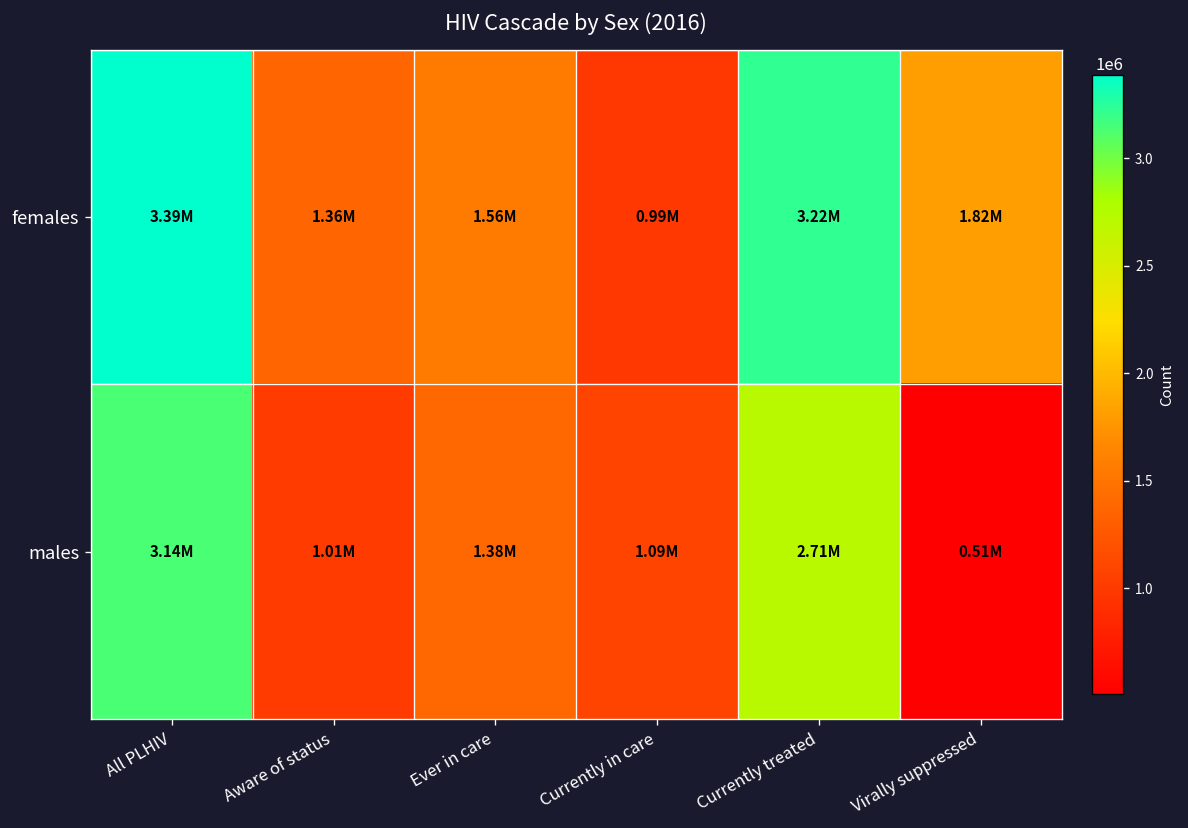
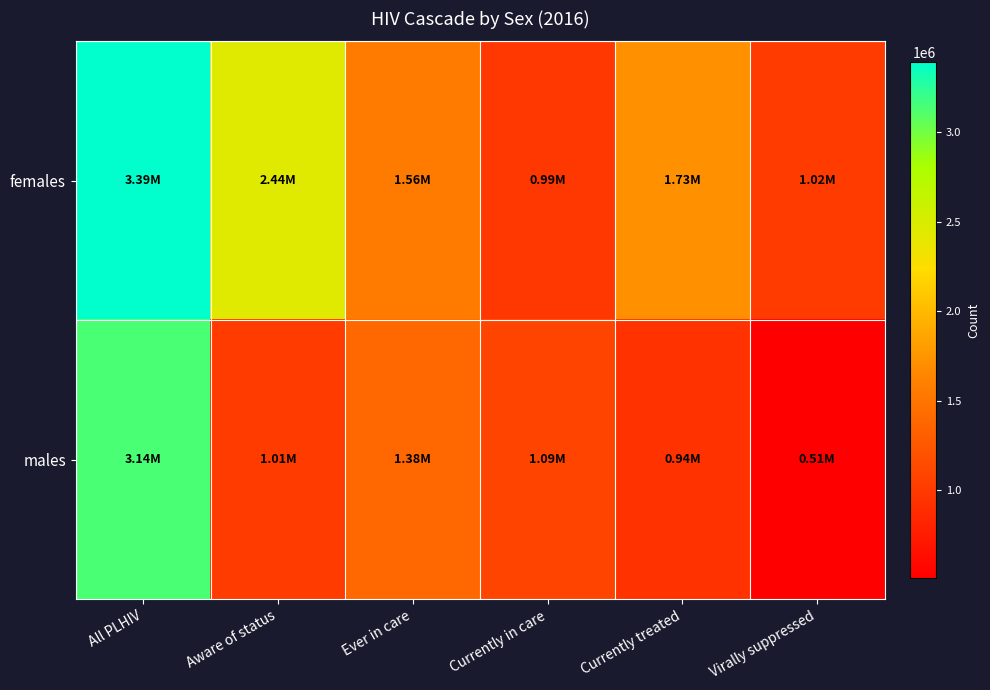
  {
    "females": {
      "All PLHIV": "3.39M",
-     "Aware of status": "1.36M",
+     "Aware of status": "2.44M",
      "Ever in care": "1.56M",
      "Currently in care": "0.99M",
-     "Currently treated": "3.22M",
-     "Virally suppressed": "1.82M"
+     "Currently treated": "1.73M",
+     "Virally suppressed": "1.02M"
    },
    "males": {
      "All PLHIV": "3.14M",
      "Aware of status": "1.01M",
      "Ever in care": "1.38M",
      "Currently in care": "1.09M",
-     "Currently treated": "2.71M",
+     "Currently treated": "0.94M",
      "Virally suppressed": "0.51M"
    }
  }
